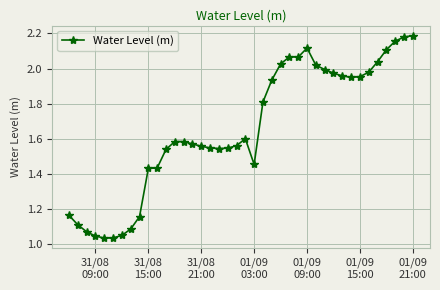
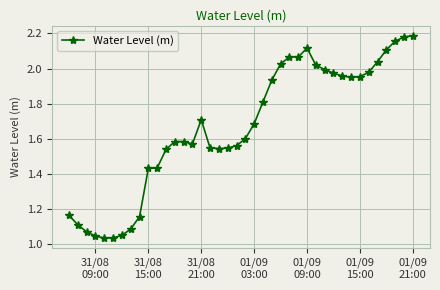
  {
    "31/08 09:00": 1.05,
    "31/08 15:00": 1.43,
-   "31/08 21:00": 1.56,
-   "01/09 03:00": 1.45,
+   "31/08 21:00": 1.71,
+   "01/09 03:00": 1.69,
    "01/09 09:00": 2.12,
    "01/09 15:00": 1.95,
    "01/09 21:00": 2.19
  }
